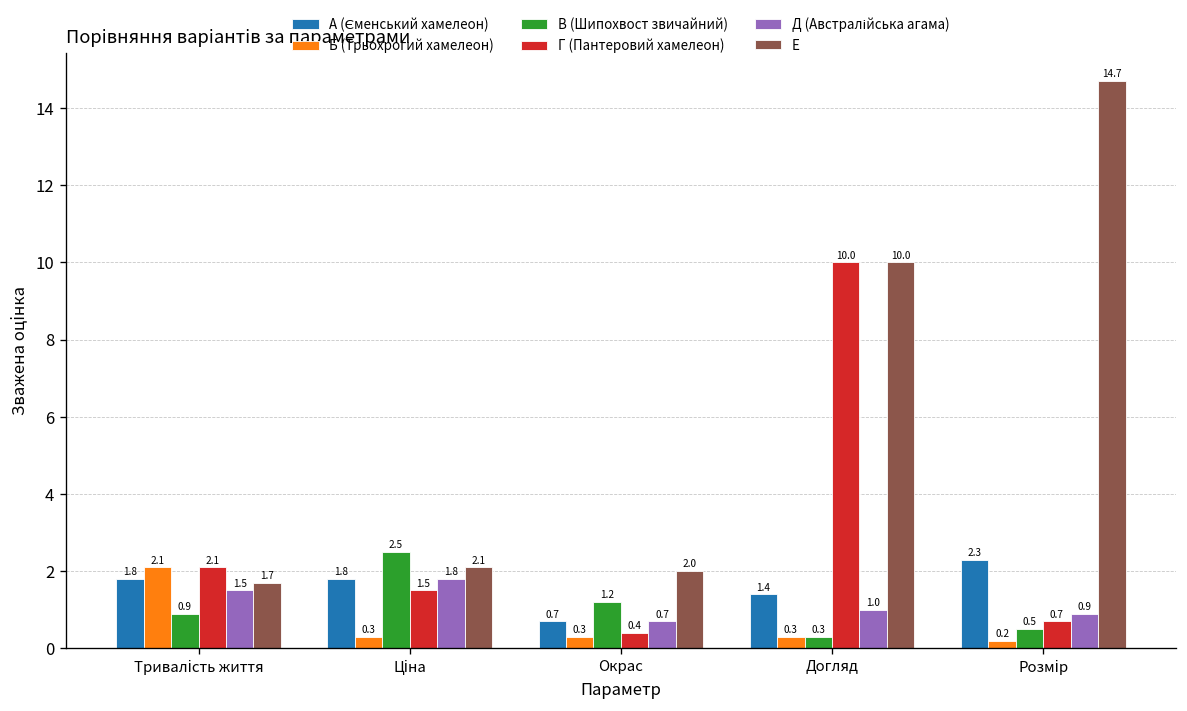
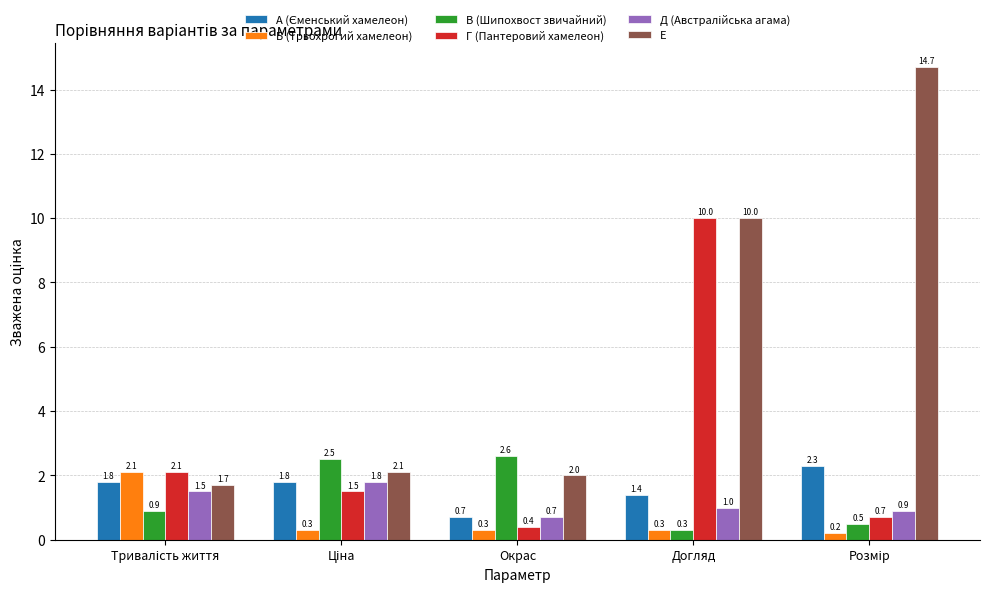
  {
    "А (Єменський хамелеон)": {
      "Тривалість життя": 1.8,
      "Ціна": 1.8,
      "Окрас": 0.7,
      "Догляд": 1.4,
      "Розмір": 2.3
    },
    "Б (Трьохрогий хамелеон)": {
      "Тривалість життя": 2.1,
      "Ціна": 0.3,
      "Окрас": 0.3,
      "Догляд": 0.3,
      "Розмір": 0.2
    },
    "В (Шипохвост звичайний)": {
      "Тривалість життя": 0.9,
      "Ціна": 2.5,
-     "Окрас": 1.2,
+     "Окрас": 2.6,
      "Догляд": 0.3,
      "Розмір": 0.5
    },
    "Г (Пантеровий хамелеон)": {
      "Тривалість життя": 2.1,
      "Ціна": 1.5,
      "Окрас": 0.4,
      "Догляд": 10.0,
      "Розмір": 0.7
    },
    "Д (Австралійська агама)": {
      "Тривалість життя": 1.5,
      "Ціна": 1.8,
      "Окрас": 0.7,
      "Догляд": 1.0,
      "Розмір": 0.9
    },
    "Е": {
      "Тривалість життя": 1.7,
      "Ціна": 2.1,
      "Окрас": 2.0,
      "Догляд": 10.0,
      "Розмір": 14.7
    }
  }
